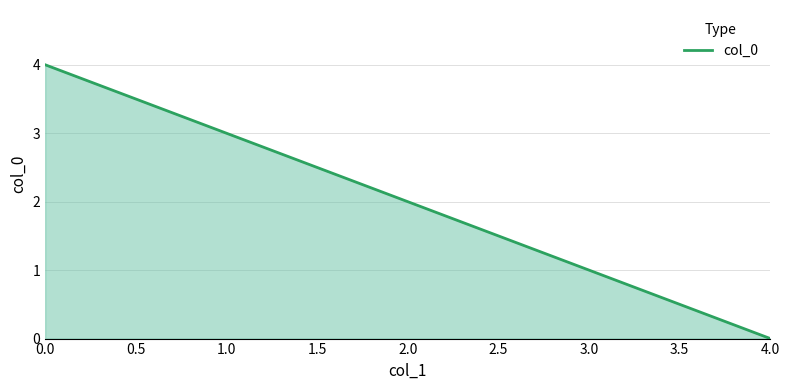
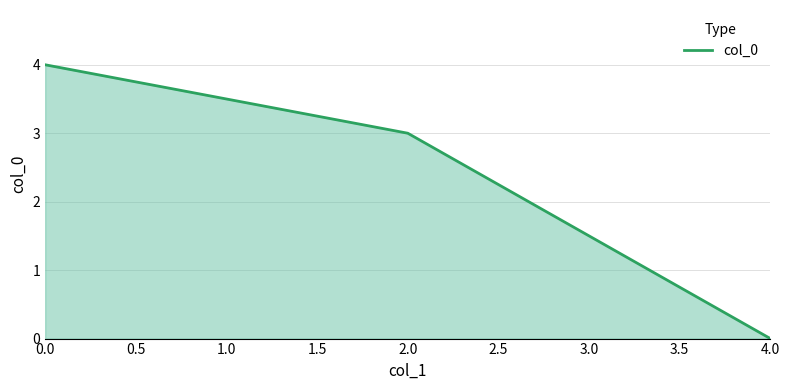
  {
    "0.0": 4,
-   "2.0": 2,
+   "2.0": 3,
    "4.0": 0
  }
